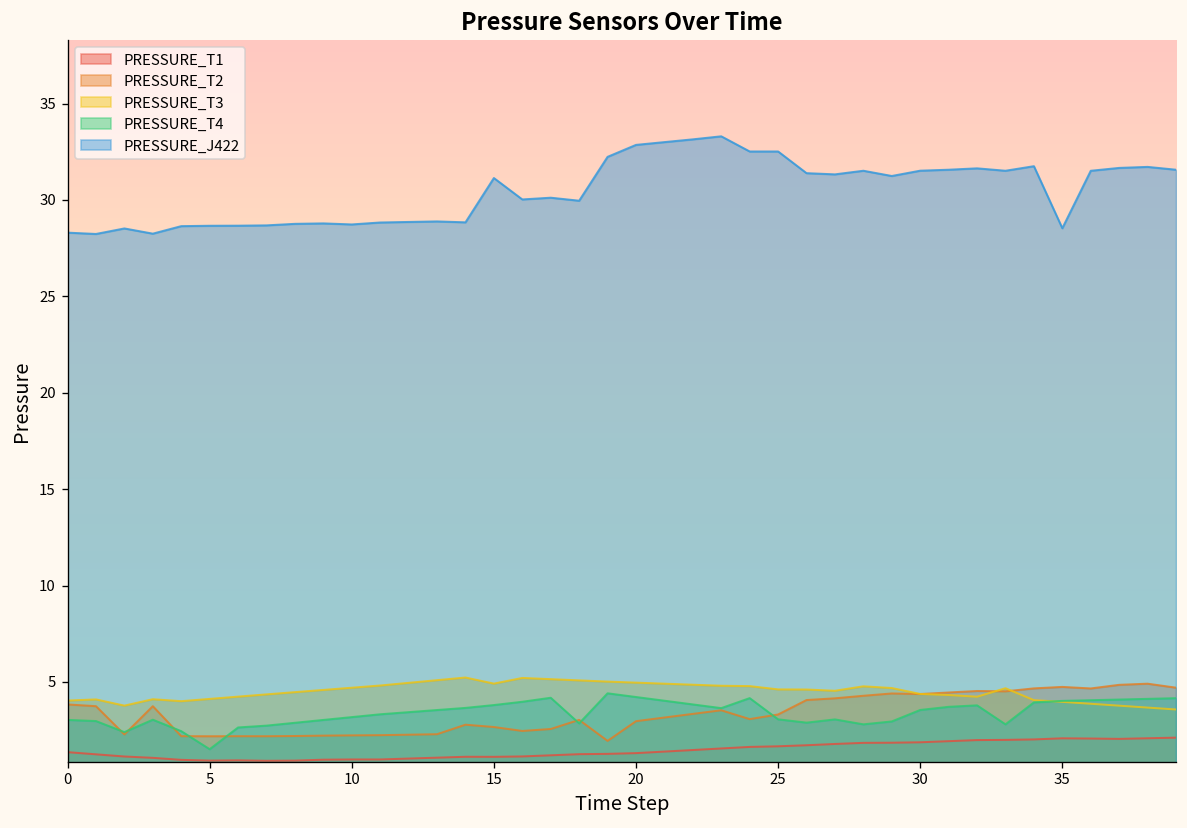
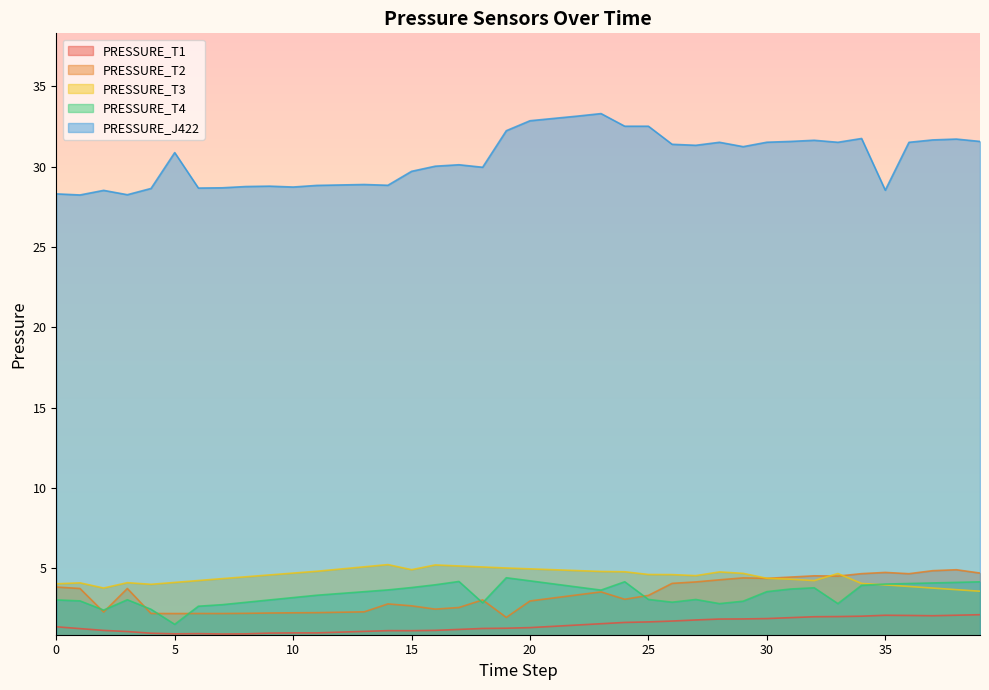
  {
    "PRESSURE_T4": {
      "0": 3.0,
      "5": 1.5,
      "10": 3.2,
      "15": 3.8,
      "20": 4.2,
      "25": 3.1,
      "30": 3.5
    },
    "PRESSURE_J422": {
      "0": 28.3,
-     "5": 28.7,
+     "5": 30.9,
      "10": 28.7,
-     "15": 31.1,
+     "15": 29.7,
      "20": 32.9,
      "25": 32.5,
      "30": 31.5,
      "35": 28.5
    }
  }
